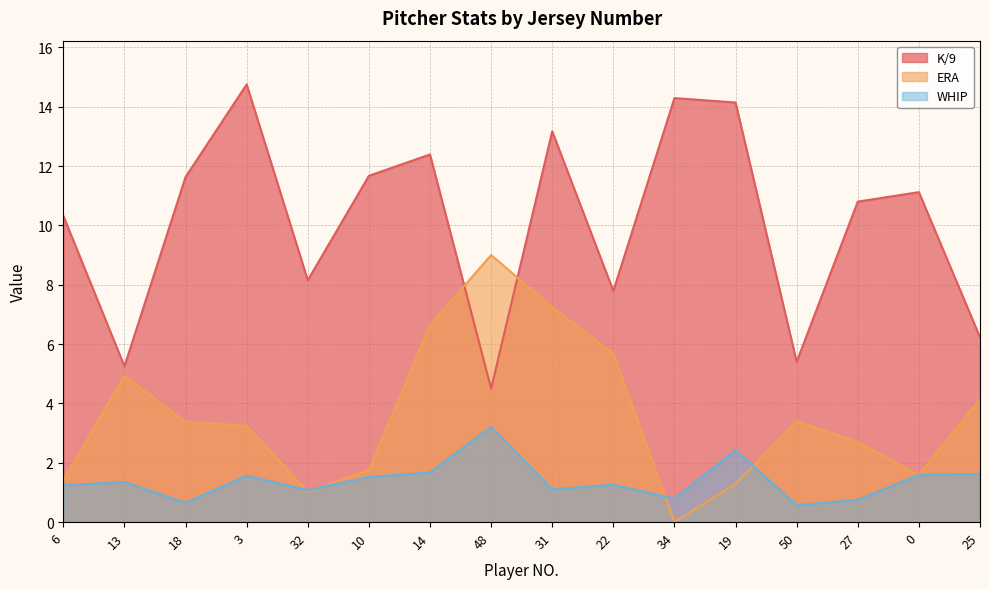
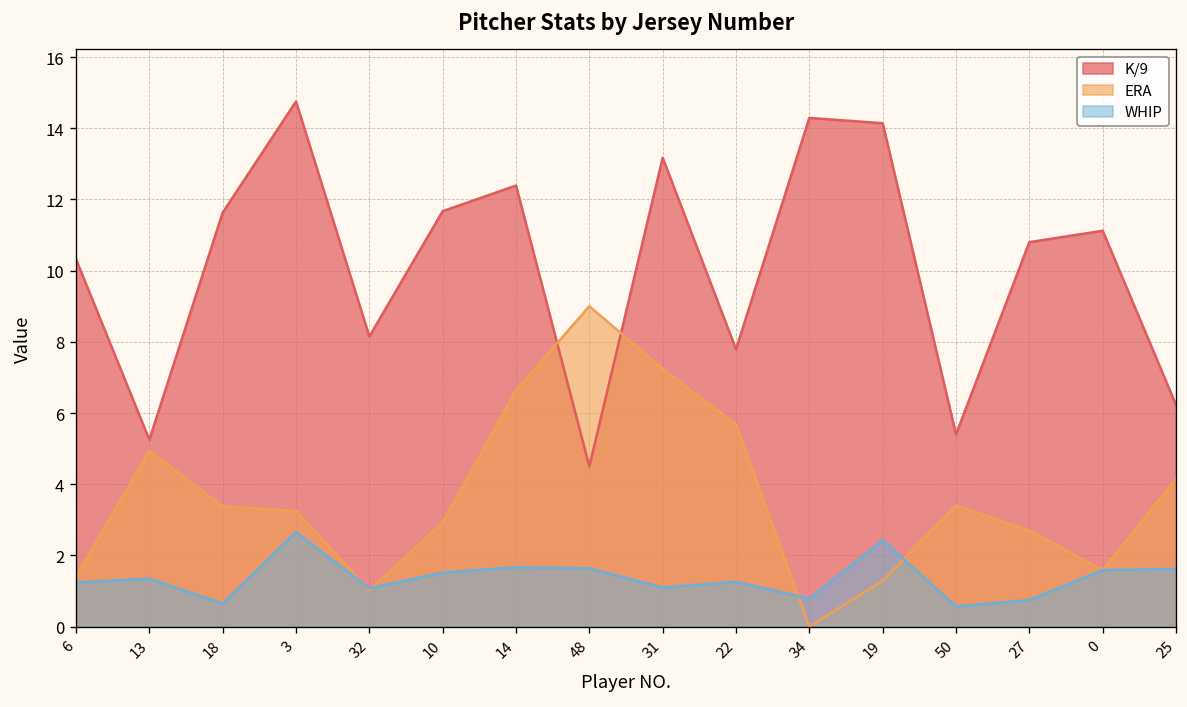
  {
    "K/9": {
      "6": 10.3,
      "13": 5.3,
      "18": 11.6,
      "3": 14.8,
      "32": 8.2,
      "10": 11.7,
      "14": 12.4,
      "48": 4.5,
      "31": 13.2,
      "22": 7.8,
      "34": 14.3,
      "19": 14.1,
      "50": 5.4,
      "27": 10.8,
      "0": 11.1,
      "25": 6.2
    },
    "ERA": {
      "6": 1.4,
      "13": 4.9,
      "18": 3.4,
      "3": 3.3,
-     "10": 1.8,
+     "10": 2.9,
      "14": 6.6,
      "48": 9.0,
      "31": 7.2,
      "22": 5.7,
      "34": 0.0,
      "19": 1.3,
      "50": 3.4,
      "27": 2.7,
      "25": 4.2
    },
    "WHIP": {
      "6": 1.2,
      "13": 1.4,
      "18": 0.7,
-     "3": 1.6,
+     "3": 2.7,
      "10": 1.5,
      "14": 1.7,
-     "48": 3.2,
+     "48": 1.6,
      "31": 1.1,
      "22": 1.3,
      "34": 0.8,
      "19": 2.4,
      "50": 0.6,
      "27": 0.8,
      "25": 1.6
    }
  }
